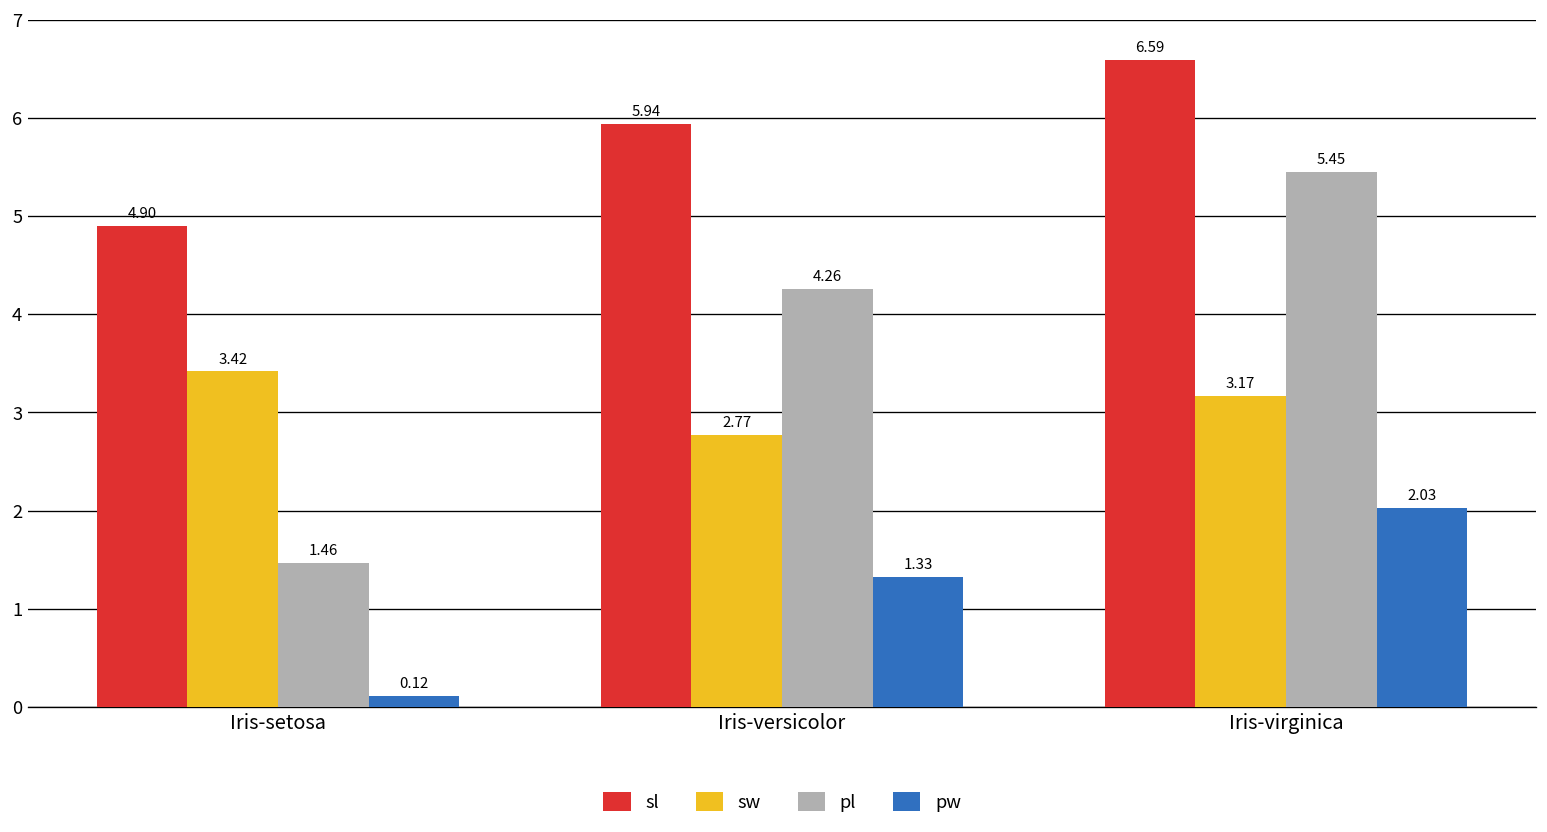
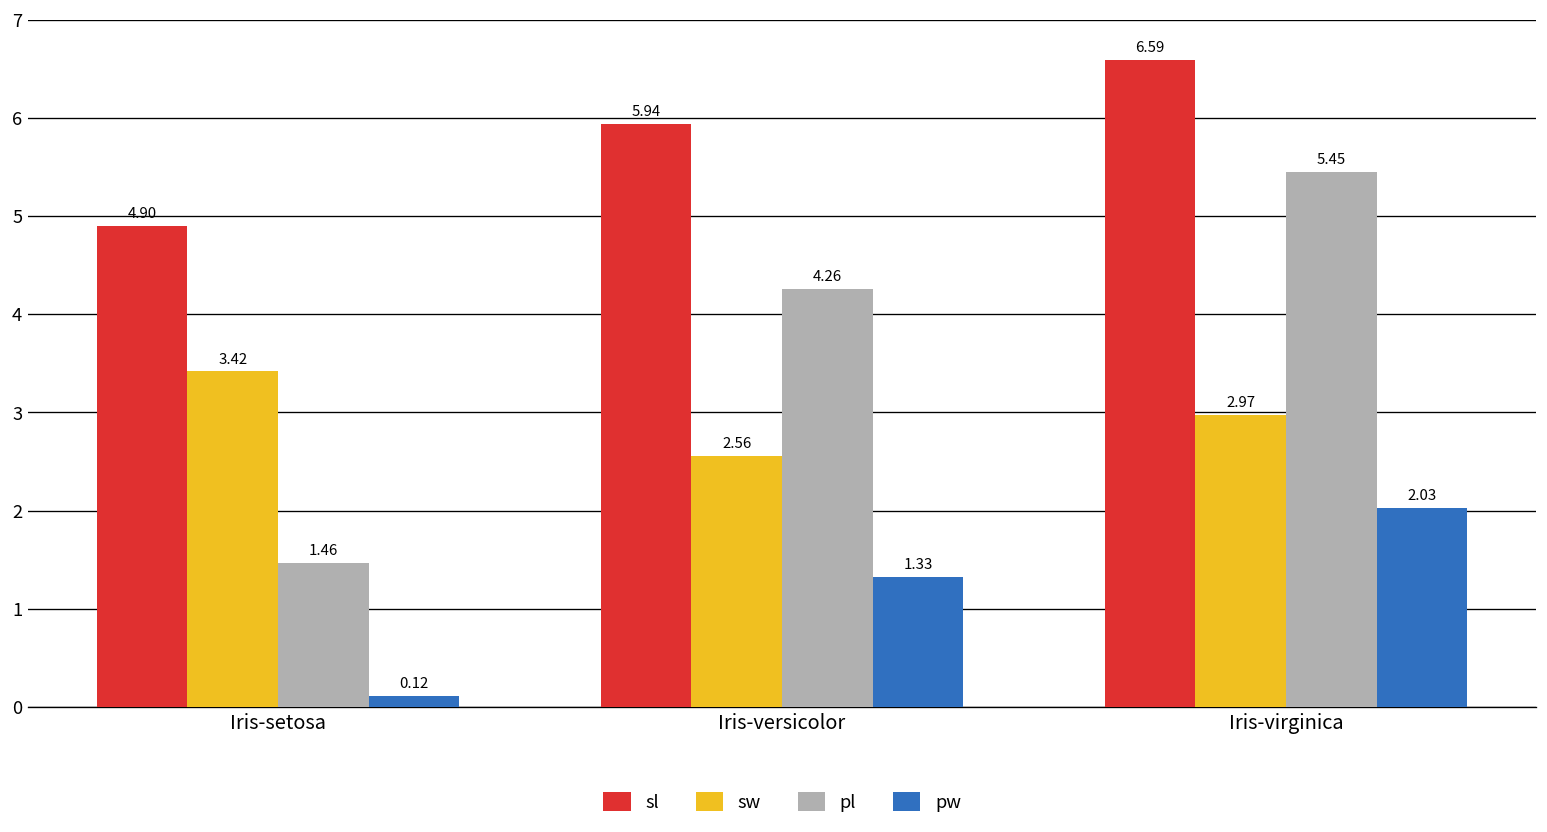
  {
    "sl": {
      "Iris-setosa": 4.90,
      "Iris-versicolor": 5.94,
      "Iris-virginica": 6.59
    },
    "sw": {
      "Iris-setosa": 3.42,
-     "Iris-versicolor": 2.77,
-     "Iris-virginica": 3.17
+     "Iris-versicolor": 2.56,
+     "Iris-virginica": 2.97
    },
    "pl": {
      "Iris-setosa": 1.46,
      "Iris-versicolor": 4.26,
      "Iris-virginica": 5.45
    },
    "pw": {
      "Iris-setosa": 0.12,
      "Iris-versicolor": 1.33,
      "Iris-virginica": 2.03
    }
  }
